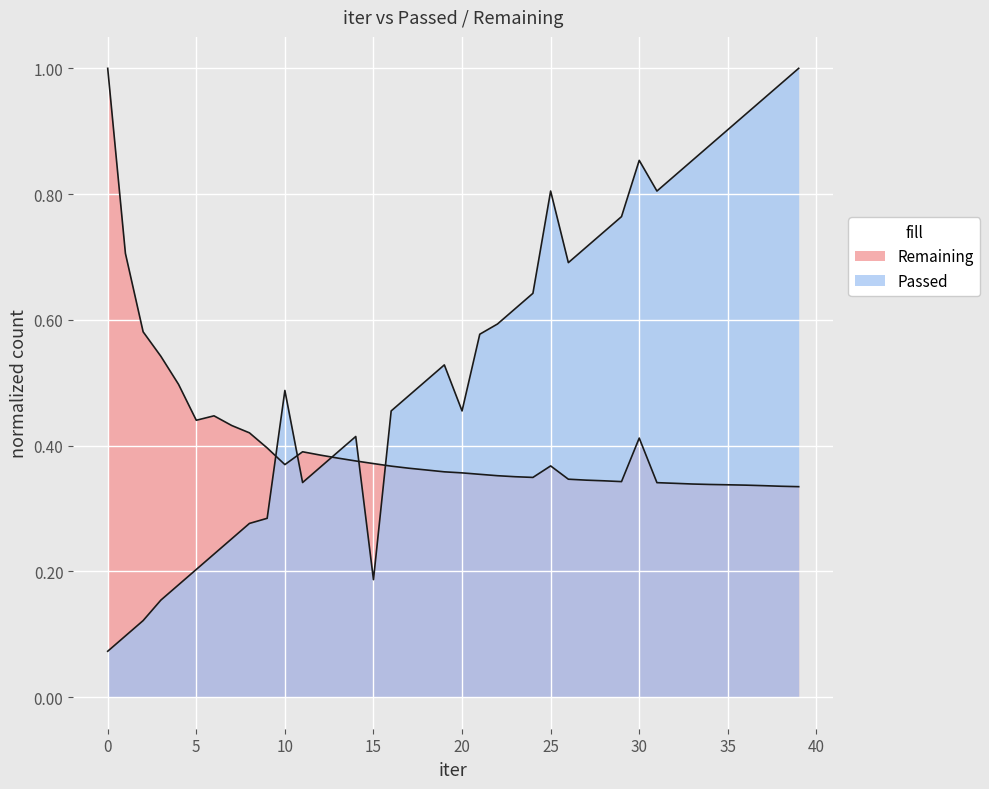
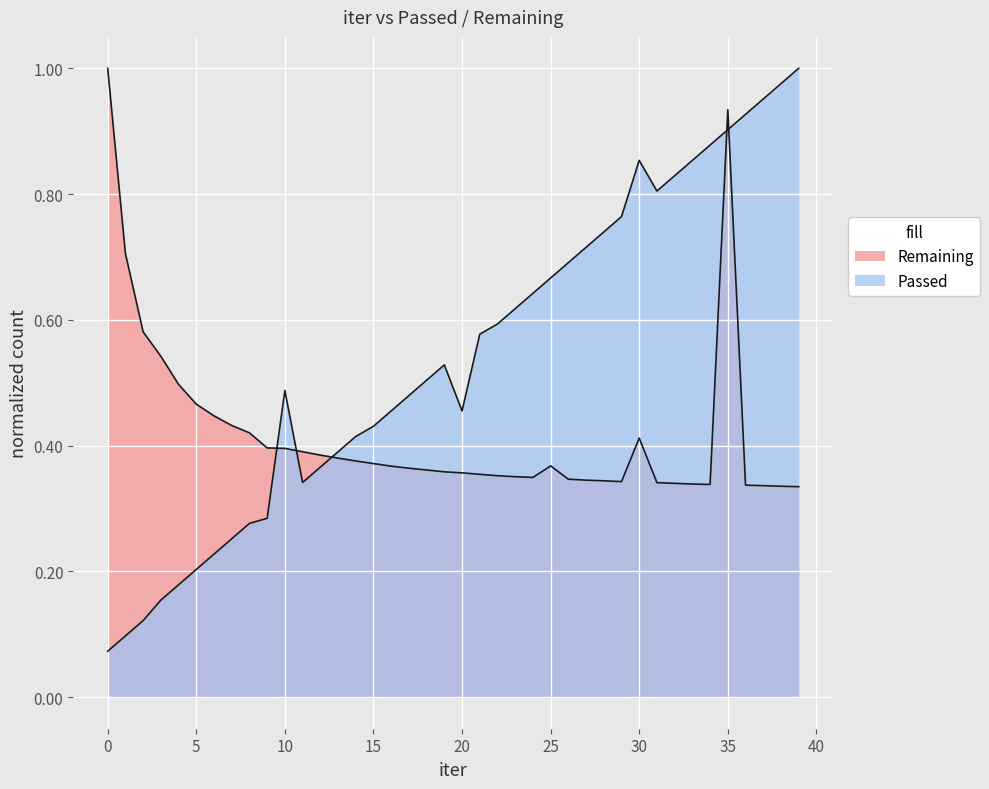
  {
    "Remaining": {
      "0": 1.00,
-     "5": 0.44,
-     "10": 0.37,
+     "5": 0.47,
+     "10": 0.40,
      "15": 0.37,
      "20": 0.36,
      "25": 0.37,
      "30": 0.41,
-     "35": 0.34
+     "35": 0.93
    },
    "Passed": {
      "0": 0.07,
      "5": 0.20,
      "10": 0.49,
-     "15": 0.19,
+     "15": 0.43,
      "20": 0.46,
-     "25": 0.80,
+     "25": 0.67,
      "30": 0.85,
      "35": 0.90
    }
  }
